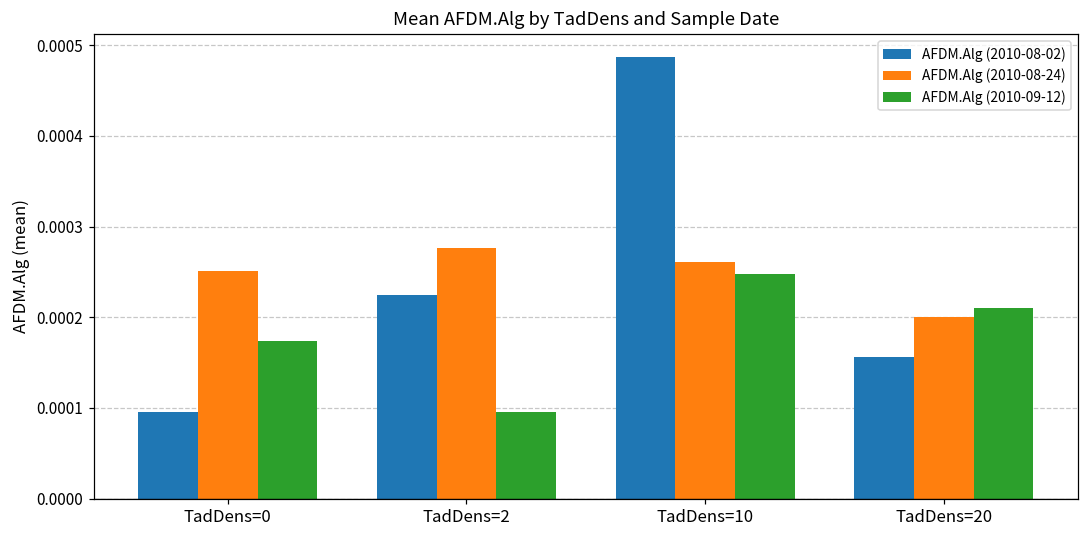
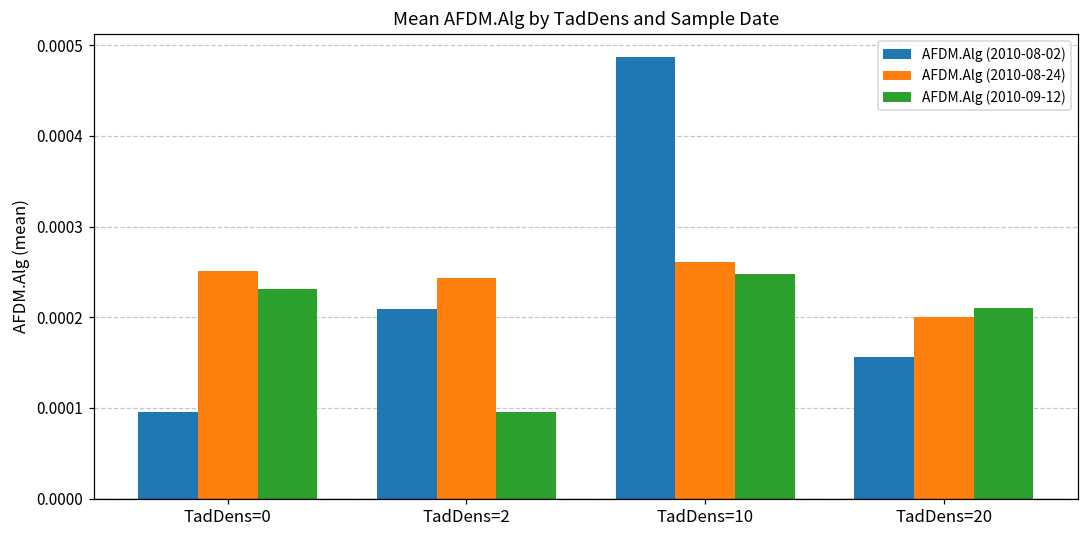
  {
    "AFDM.Alg (2010-08-02)": {
      "TadDens=0": 0.00010,
-     "TadDens=2": 0.00023,
+     "TadDens=2": 0.00021,
      "TadDens=10": 0.00049,
      "TadDens=20": 0.00016
    },
    "AFDM.Alg (2010-08-24)": {
      "TadDens=0": 0.00025,
-     "TadDens=2": 0.00028,
+     "TadDens=2": 0.00024,
      "TadDens=10": 0.00026,
      "TadDens=20": 0.00020
    },
    "AFDM.Alg (2010-09-12)": {
-     "TadDens=0": 0.00017,
+     "TadDens=0": 0.00023,
      "TadDens=2": 0.00010,
      "TadDens=10": 0.00025,
      "TadDens=20": 0.00021
    }
  }
